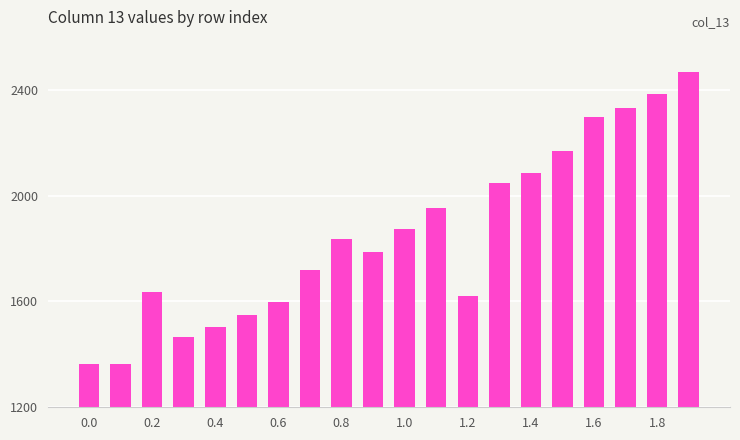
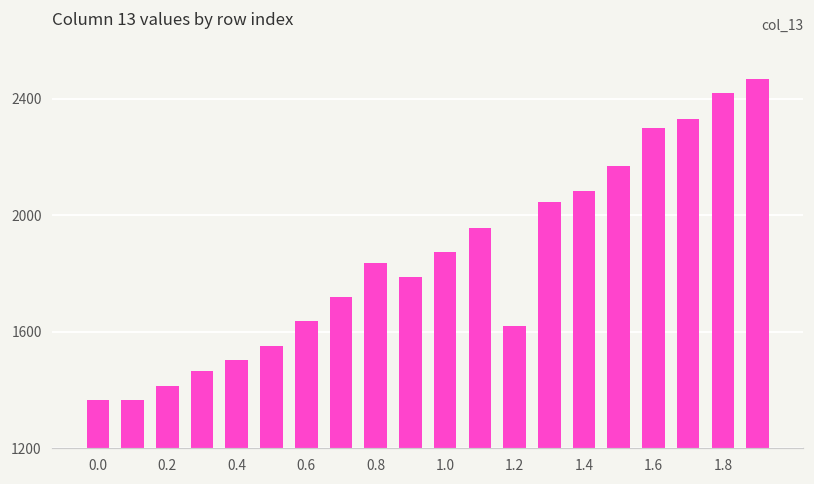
  {
    "0.0": 1360,
-   "0.2": 1640,
+   "0.2": 1410,
    "0.4": 1500,
-   "0.6": 1600,
+   "0.6": 1640,
    "0.8": 1840,
    "1.0": 1870,
    "1.2": 1620,
    "1.4": 2080,
    "1.6": 2300,
-   "1.8": 2380
+   "1.8": 2420
  }
